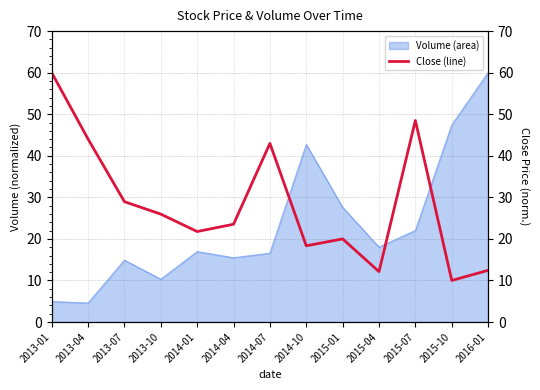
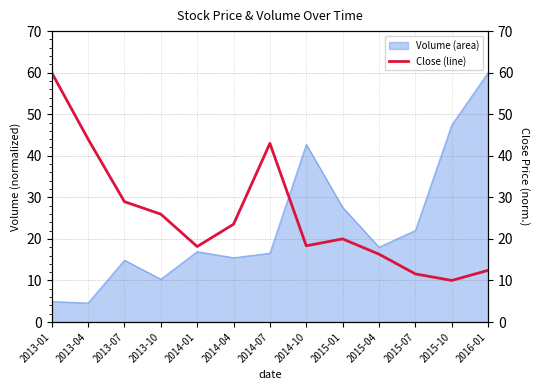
  {
    "Volume (area)": {
      "2013-01": 5,
      "2013-04": 5,
      "2013-07": 15,
      "2013-10": 10,
      "2014-01": 17,
      "2014-04": 15,
      "2014-07": 17,
      "2014-10": 43,
      "2015-01": 28,
      "2015-04": 18,
      "2015-07": 22,
      "2015-10": 47,
      "2016-01": 60
    },
    "Close (line)": {
      "2013-01": 60,
      "2013-04": 44,
      "2013-07": 29,
      "2013-10": 26,
-     "2014-01": 22,
+     "2014-01": 18,
      "2014-04": 24,
      "2014-07": 43,
      "2014-10": 18,
      "2015-01": 20,
-     "2015-04": 12,
-     "2015-07": 48,
+     "2015-04": 16,
+     "2015-07": 12,
      "2015-10": 10,
      "2016-01": 12
    }
  }
